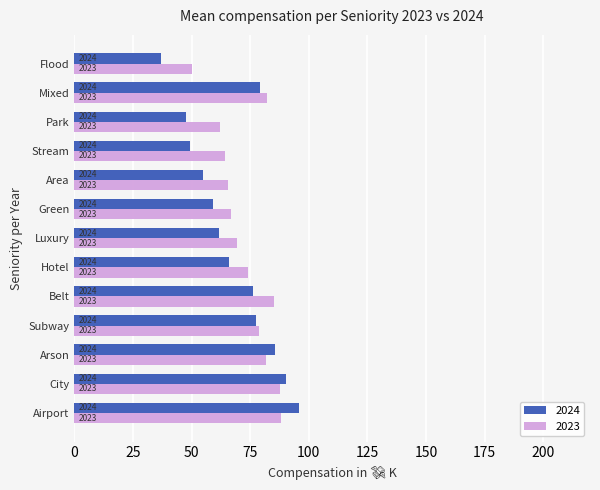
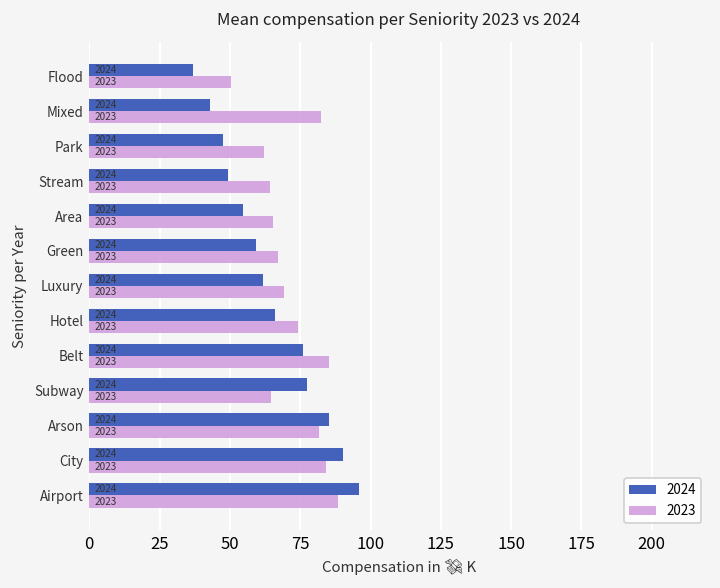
  {
    "2024": {
-     "Mixed": 79
+     "Mixed": 43
    },
    "2023": {
-     "Subway": 79,
-     "City": 88
+     "Subway": 65,
+     "City": 84
    }
  }
